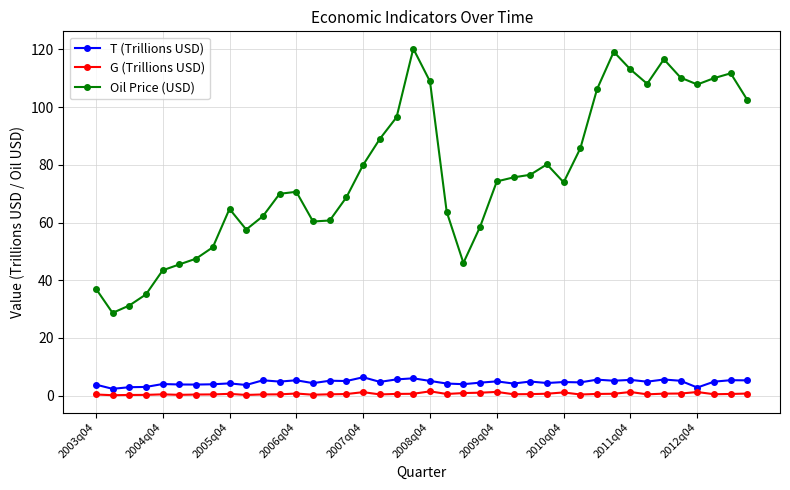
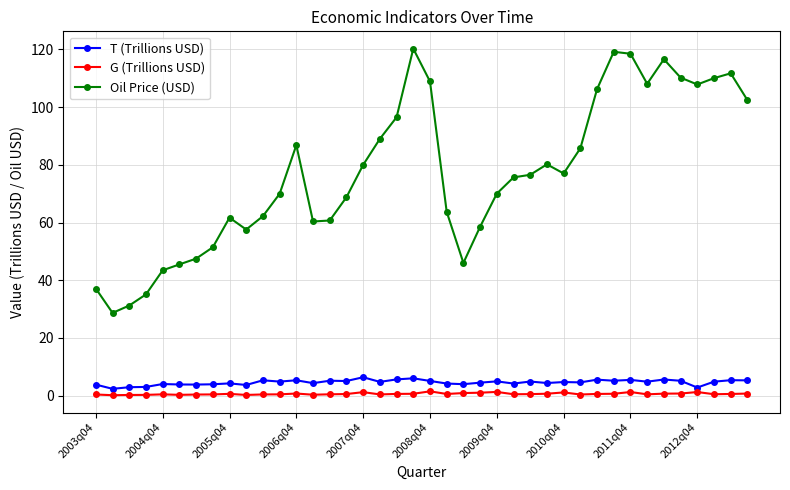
  {
    "T (Trillions USD)": {
      "2003q04": 4,
      "2004q04": 4,
      "2005q04": 4,
      "2006q04": 5,
      "2007q04": 6,
      "2008q04": 5,
      "2009q04": 5,
      "2010q04": 5,
      "2011q04": 5,
      "2012q04": 3
    },
    "G (Trillions USD)": {
      "2003q04": 0,
      "2004q04": 0,
      "2005q04": 1,
      "2006q04": 1,
      "2007q04": 1,
      "2008q04": 1,
      "2009q04": 1,
      "2010q04": 1,
      "2011q04": 1,
      "2012q04": 1
    },
    "Oil Price (USD)": {
      "2003q04": 37,
      "2004q04": 43,
-     "2005q04": 65,
-     "2006q04": 71,
+     "2005q04": 62,
+     "2006q04": 87,
      "2007q04": 80,
      "2008q04": 109,
-     "2009q04": 74,
-     "2010q04": 74,
-     "2011q04": 113,
+     "2009q04": 70,
+     "2010q04": 77,
+     "2011q04": 119,
      "2012q04": 108
    }
  }
